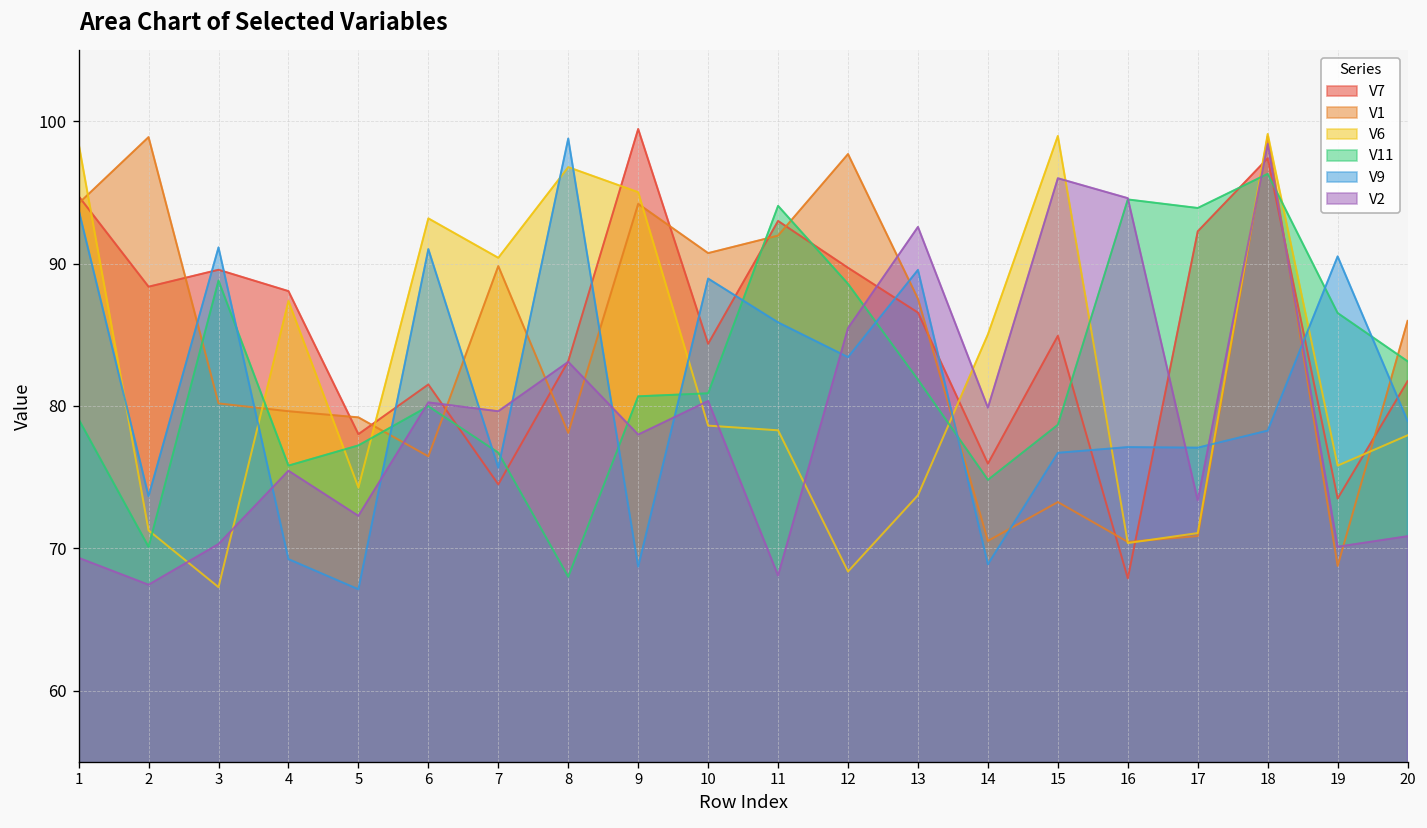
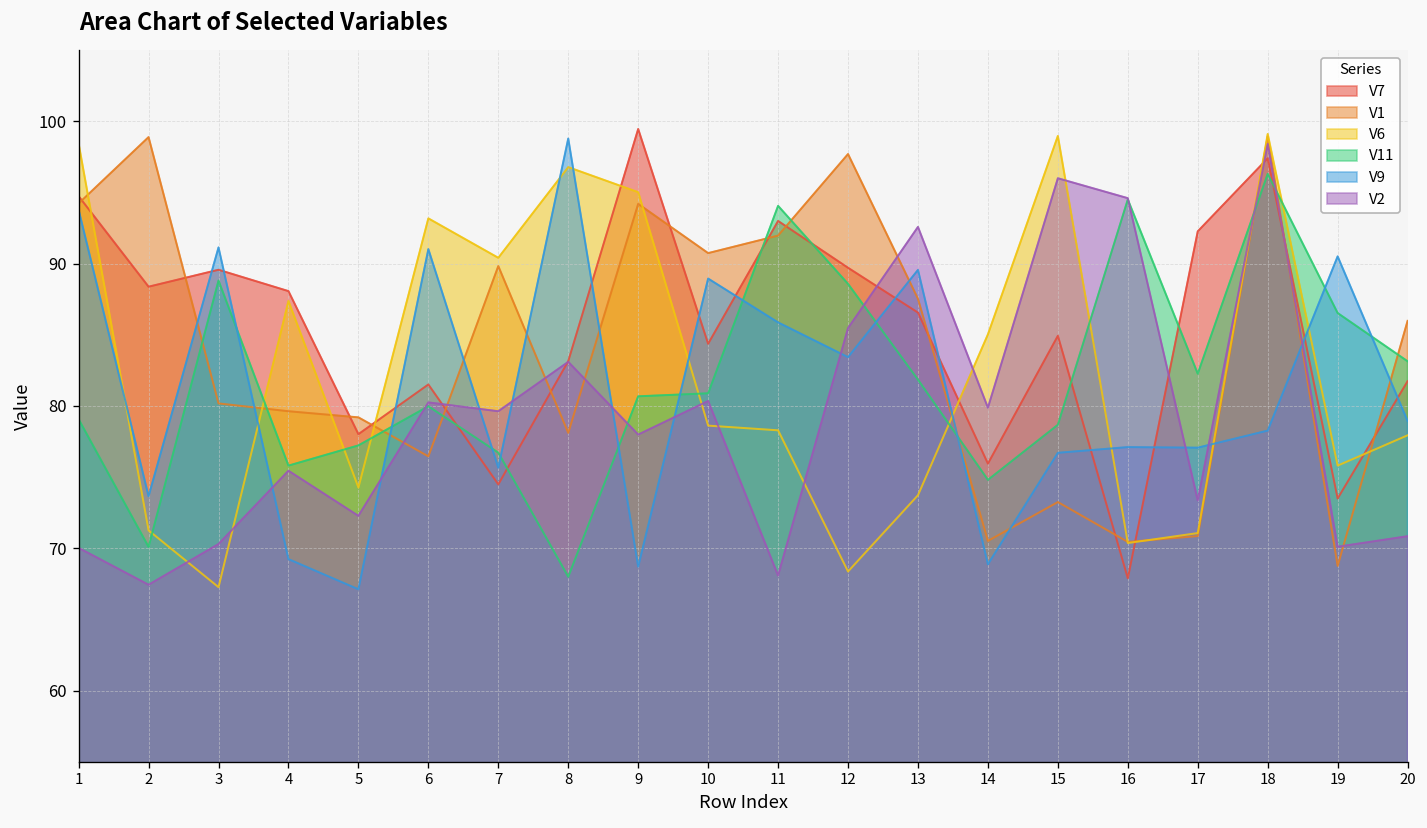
  {
    "V11": {
      "1": 79.1,
      "2": 70.1,
      "3": 88.8,
      "4": 75.8,
      "5": 77.2,
      "6": 80.0,
      "7": 76.7,
      "8": 68.0,
      "9": 80.7,
      "10": 80.9,
      "11": 94.1,
      "12": 88.6,
      "13": 81.8,
      "14": 74.8,
      "15": 78.7,
-     "17": 93.9,
+     "17": 82.3,
      "18": 96.3,
      "19": 86.5,
      "20": 83.1
    },
    "V9": {
      "1": 93.8,
      "2": 73.7,
      "3": 91.1,
      "4": 69.2,
      "5": 67.1,
      "6": 91.0,
      "7": 75.7,
      "8": 98.8,
      "9": 68.7,
      "10": 88.9,
      "11": 85.9,
      "12": 83.4,
      "13": 89.6,
      "14": 68.9,
      "15": 76.7,
      "16": 77.1,
      "17": 77.1,
      "18": 78.3,
      "19": 90.5,
      "20": 78.9
    },
    "V2": {
-     "1": 69.3,
+     "1": 70.0,
      "2": 67.4,
      "3": 70.3,
      "4": 75.4,
      "5": 72.3,
      "6": 80.2,
      "7": 79.6,
      "9": 78.0,
      "10": 80.3,
      "11": 68.1,
      "12": 85.5,
      "13": 92.6,
      "14": 79.9,
      "15": 96.0,
      "17": 73.4,
      "18": 98.4,
      "19": 70.1,
      "20": 70.8
    }
  }
